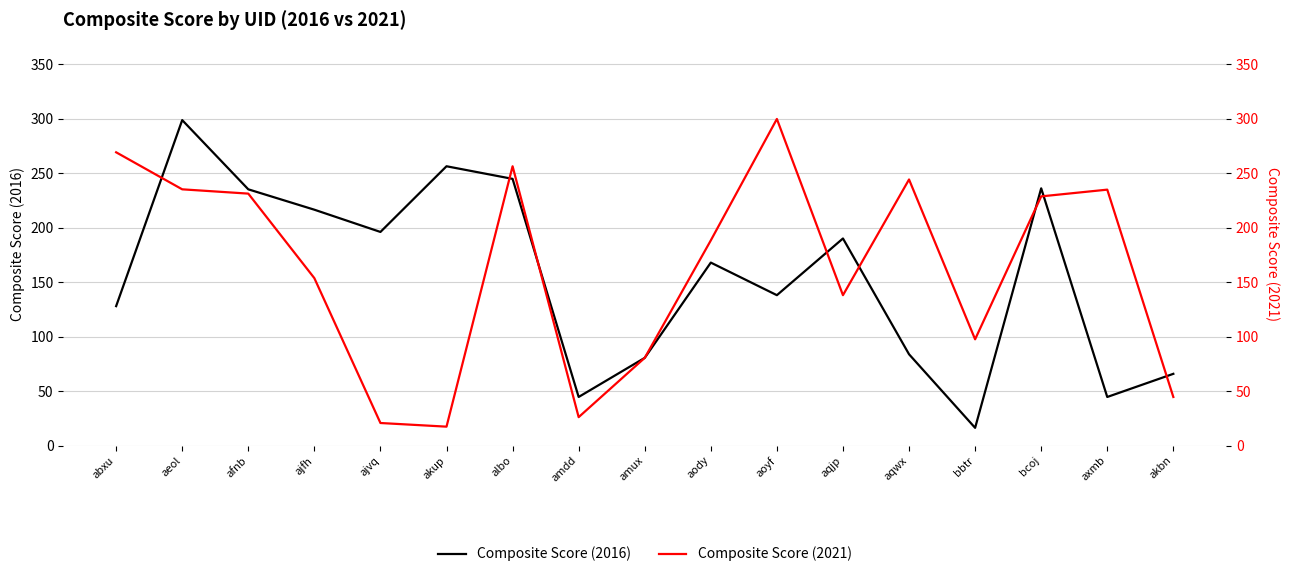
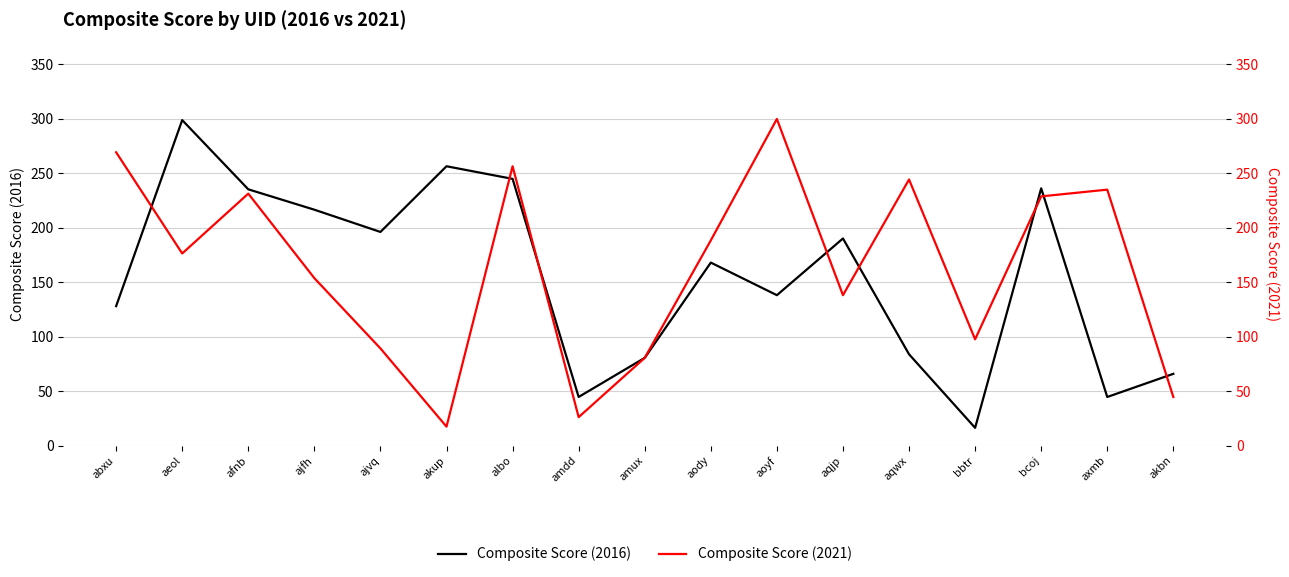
  {
    "Composite Score (2016)": {
      "abxu": 128,
      "aeol": 299,
      "afnb": 235,
      "ajfh": 217,
      "ajvq": 196,
      "akup": 256,
      "albo": 245,
      "amdd": 45,
      "amux": 81,
      "aody": 168,
      "aoyf": 138,
      "aqjp": 190,
      "aqwx": 84,
      "bbtr": 16,
      "bcoj": 236,
      "axmb": 45,
      "akbn": 66
    },
    "Composite Score (2021)": {
      "abxu": 269,
-     "aeol": 235,
+     "aeol": 176,
      "afnb": 231,
      "ajfh": 154,
-     "ajvq": 21,
+     "ajvq": 89,
      "akup": 17,
      "albo": 256,
      "amdd": 26,
      "amux": 81,
      "aody": 188,
      "aoyf": 300,
      "aqjp": 138,
      "aqwx": 244,
      "bbtr": 98,
      "bcoj": 229,
      "axmb": 235,
      "akbn": 45
    }
  }
